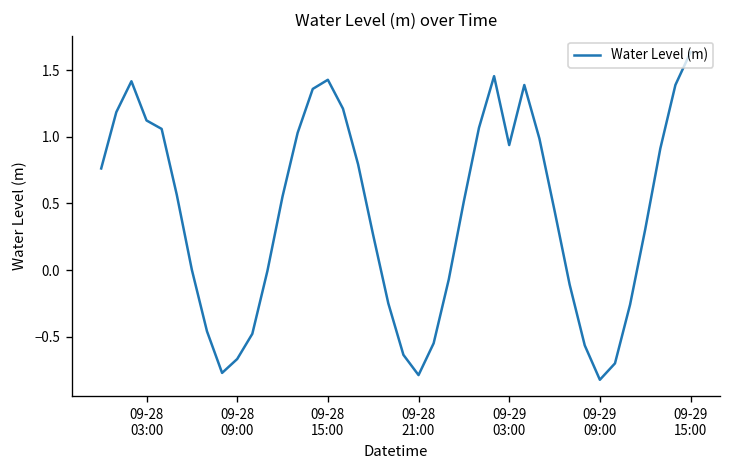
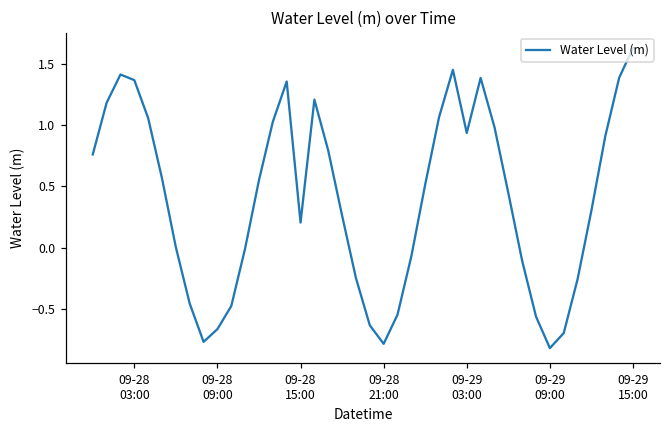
  {
-   "09-28 03:00": 1.12,
+   "09-28 03:00": 1.37,
    "09-28 09:00": -0.67,
-   "09-28 15:00": 1.43,
+   "09-28 15:00": 0.21,
    "09-28 21:00": -0.79,
    "09-29 03:00": 0.94,
    "09-29 09:00": -0.82
  }
